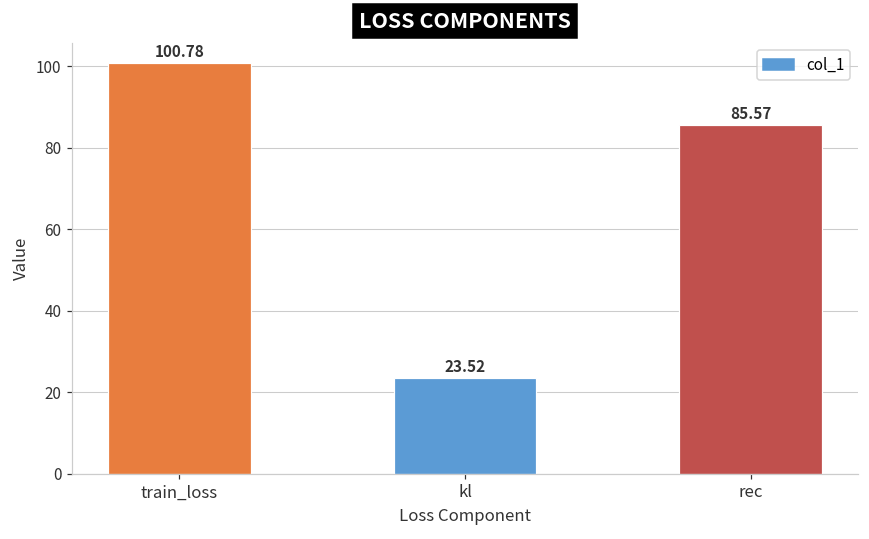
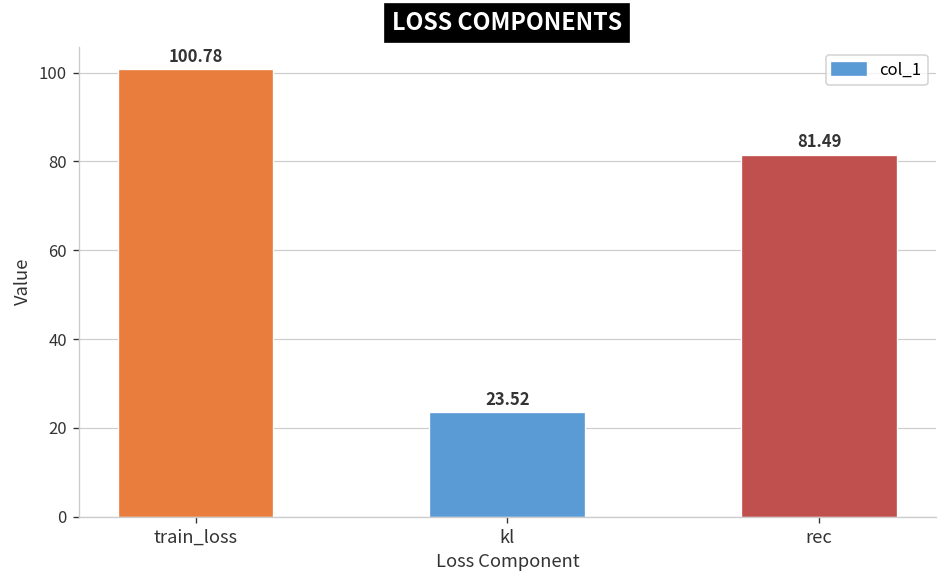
  {
    "train_loss": 100.78,
    "kl": 23.52,
-   "rec": 85.57
+   "rec": 81.49
  }
